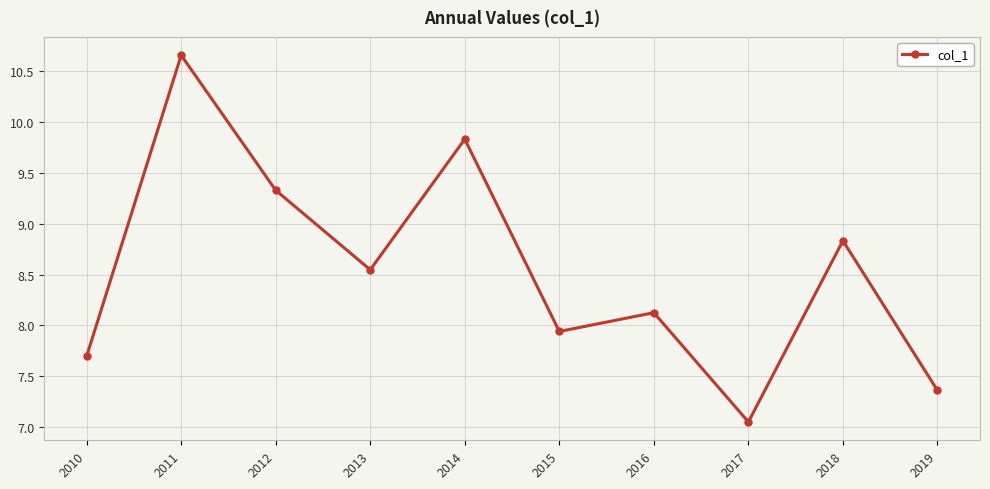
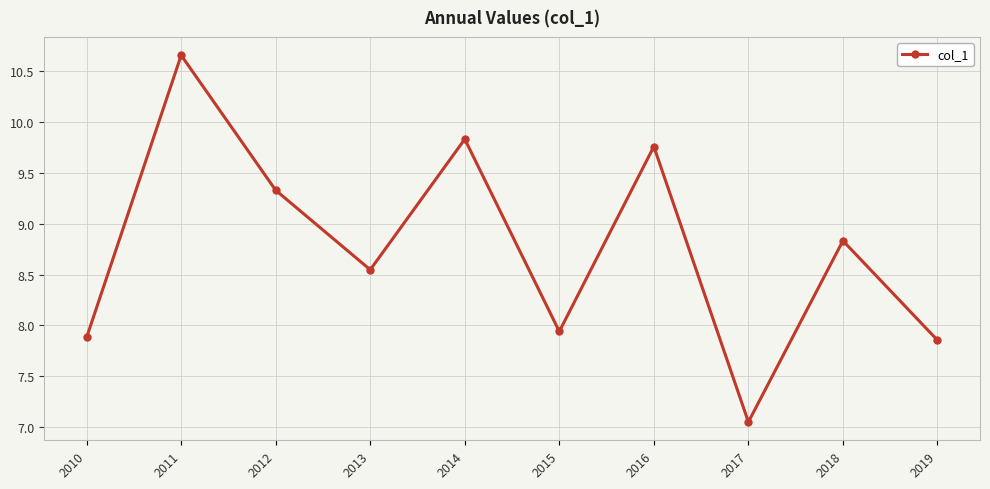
  {
-   "2010": 7.70,
+   "2010": 7.88,
    "2011": 10.66,
    "2012": 9.33,
    "2013": 8.55,
    "2014": 9.83,
    "2015": 7.94,
-   "2016": 8.13,
+   "2016": 9.76,
    "2017": 7.05,
    "2018": 8.83,
-   "2019": 7.36
+   "2019": 7.86
  }
